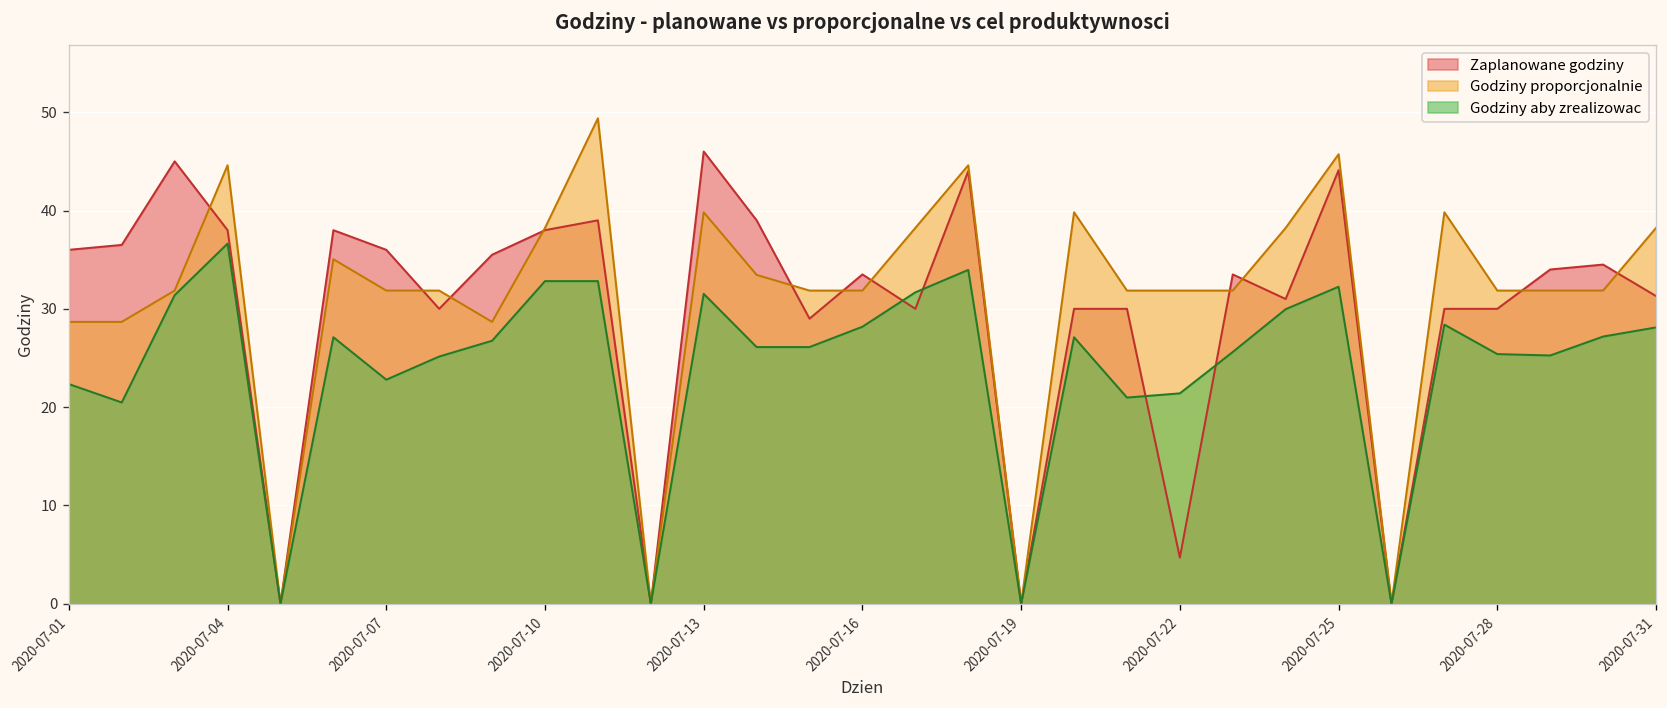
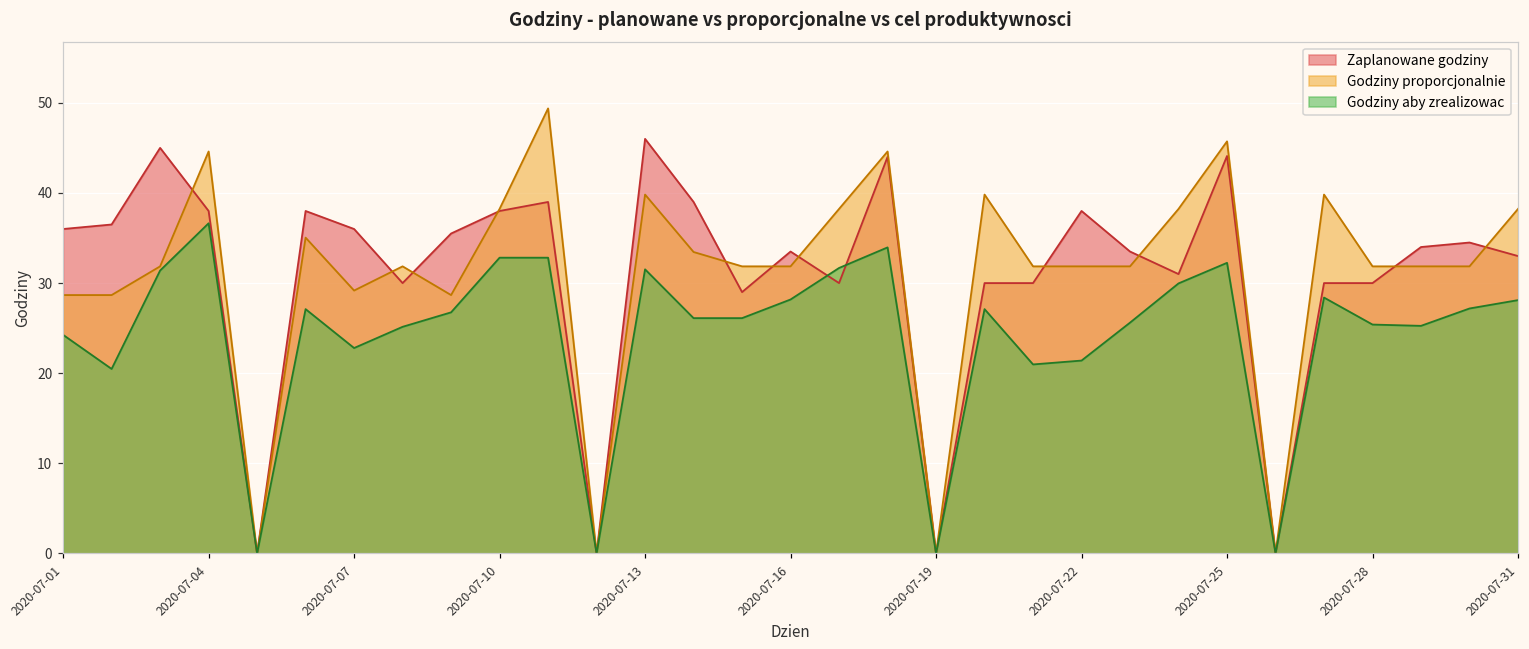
  {
    "Zaplanowane godziny": {
      "2020-07-01": 36,
      "2020-07-04": 38,
      "2020-07-07": 36,
      "2020-07-13": 46,
      "2020-07-16": 34,
-     "2020-07-22": 5,
+     "2020-07-22": 38,
      "2020-07-25": 44,
      "2020-07-28": 30,
-     "2020-07-31": 31
+     "2020-07-31": 33
    },
    "Godziny proporcjonalnie": {
      "2020-07-01": 29,
      "2020-07-04": 45,
-     "2020-07-07": 32,
+     "2020-07-07": 29,
      "2020-07-13": 40,
      "2020-07-16": 32,
      "2020-07-22": 32,
      "2020-07-25": 46,
      "2020-07-28": 32,
      "2020-07-31": 38
    },
    "Godziny aby zrealizowac": {
-     "2020-07-01": 22,
+     "2020-07-01": 24,
      "2020-07-04": 37,
      "2020-07-07": 23,
      "2020-07-10": 33,
      "2020-07-13": 32,
      "2020-07-16": 28,
      "2020-07-22": 21,
      "2020-07-25": 32,
      "2020-07-28": 25,
      "2020-07-31": 28
    }
  }
